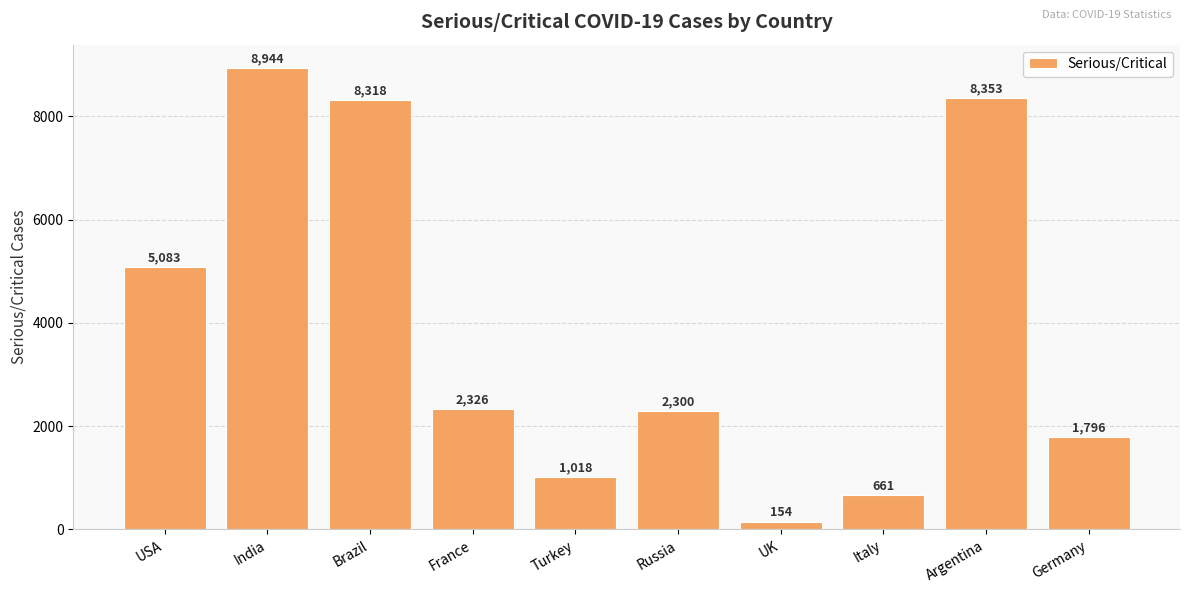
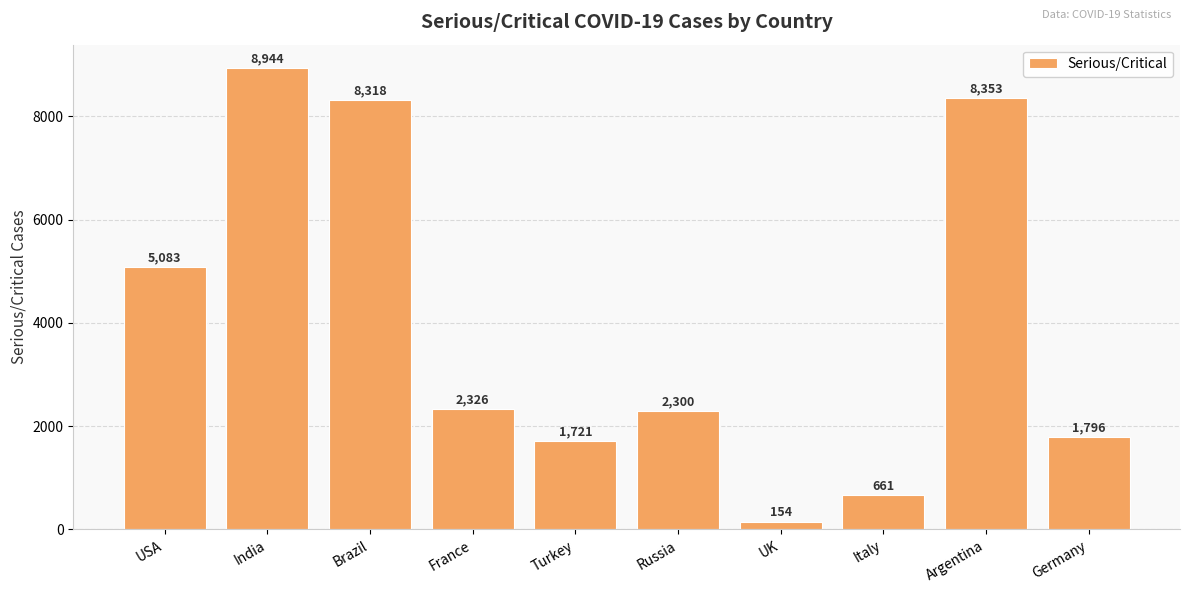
  {
    "USA": "5,083",
    "India": "8,944",
    "Brazil": "8,318",
    "France": "2,326",
-   "Turkey": "1,018",
+   "Turkey": "1,721",
    "Russia": "2,300",
    "UK": "154",
    "Italy": "661",
    "Argentina": "8,353",
    "Germany": "1,796"
  }
